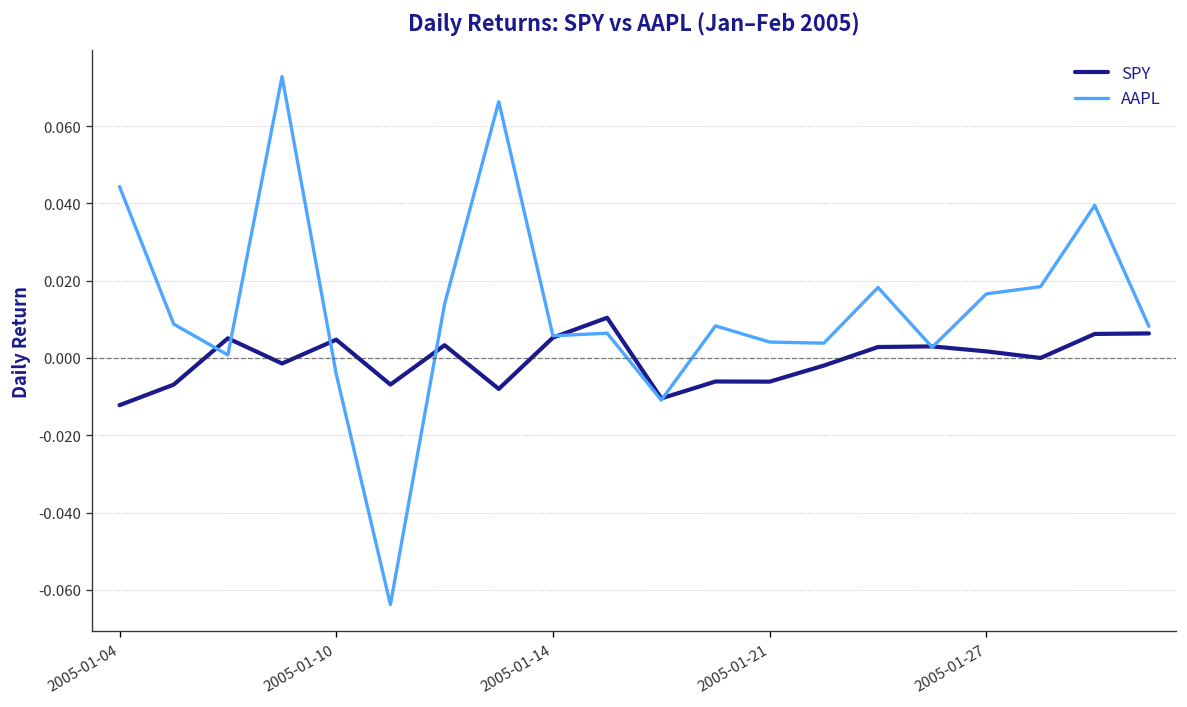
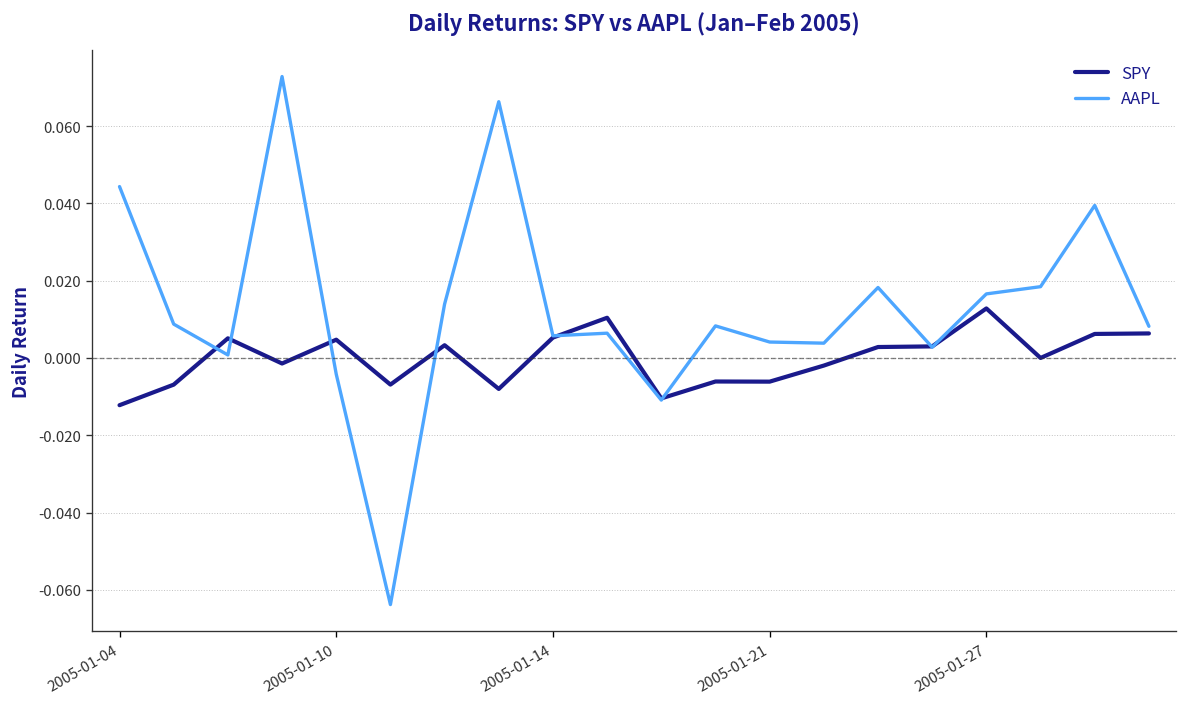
  {
    "SPY": {
      "2005-01-04": -0.012,
      "2005-01-10": 0.005,
      "2005-01-21": -0.006,
-     "2005-01-27": 0.002
+     "2005-01-27": 0.013
    },
    "AAPL": {
      "2005-01-04": 0.044,
      "2005-01-10": -0.004,
      "2005-01-21": 0.004,
      "2005-01-27": 0.017
    }
  }
